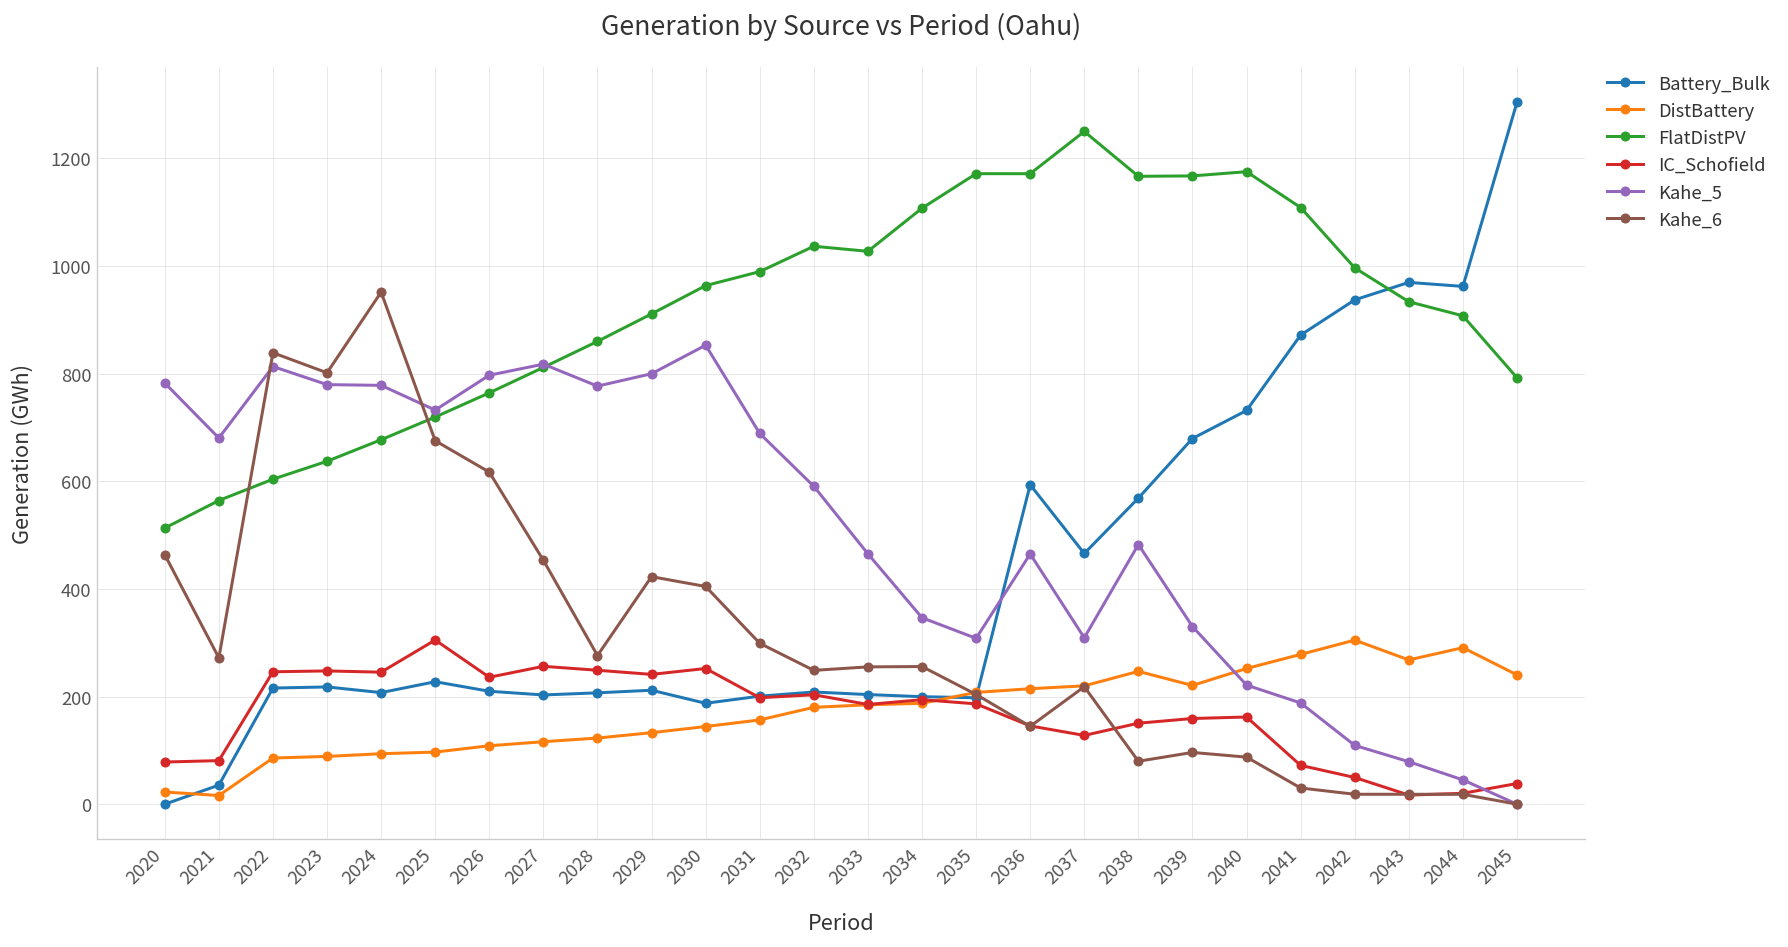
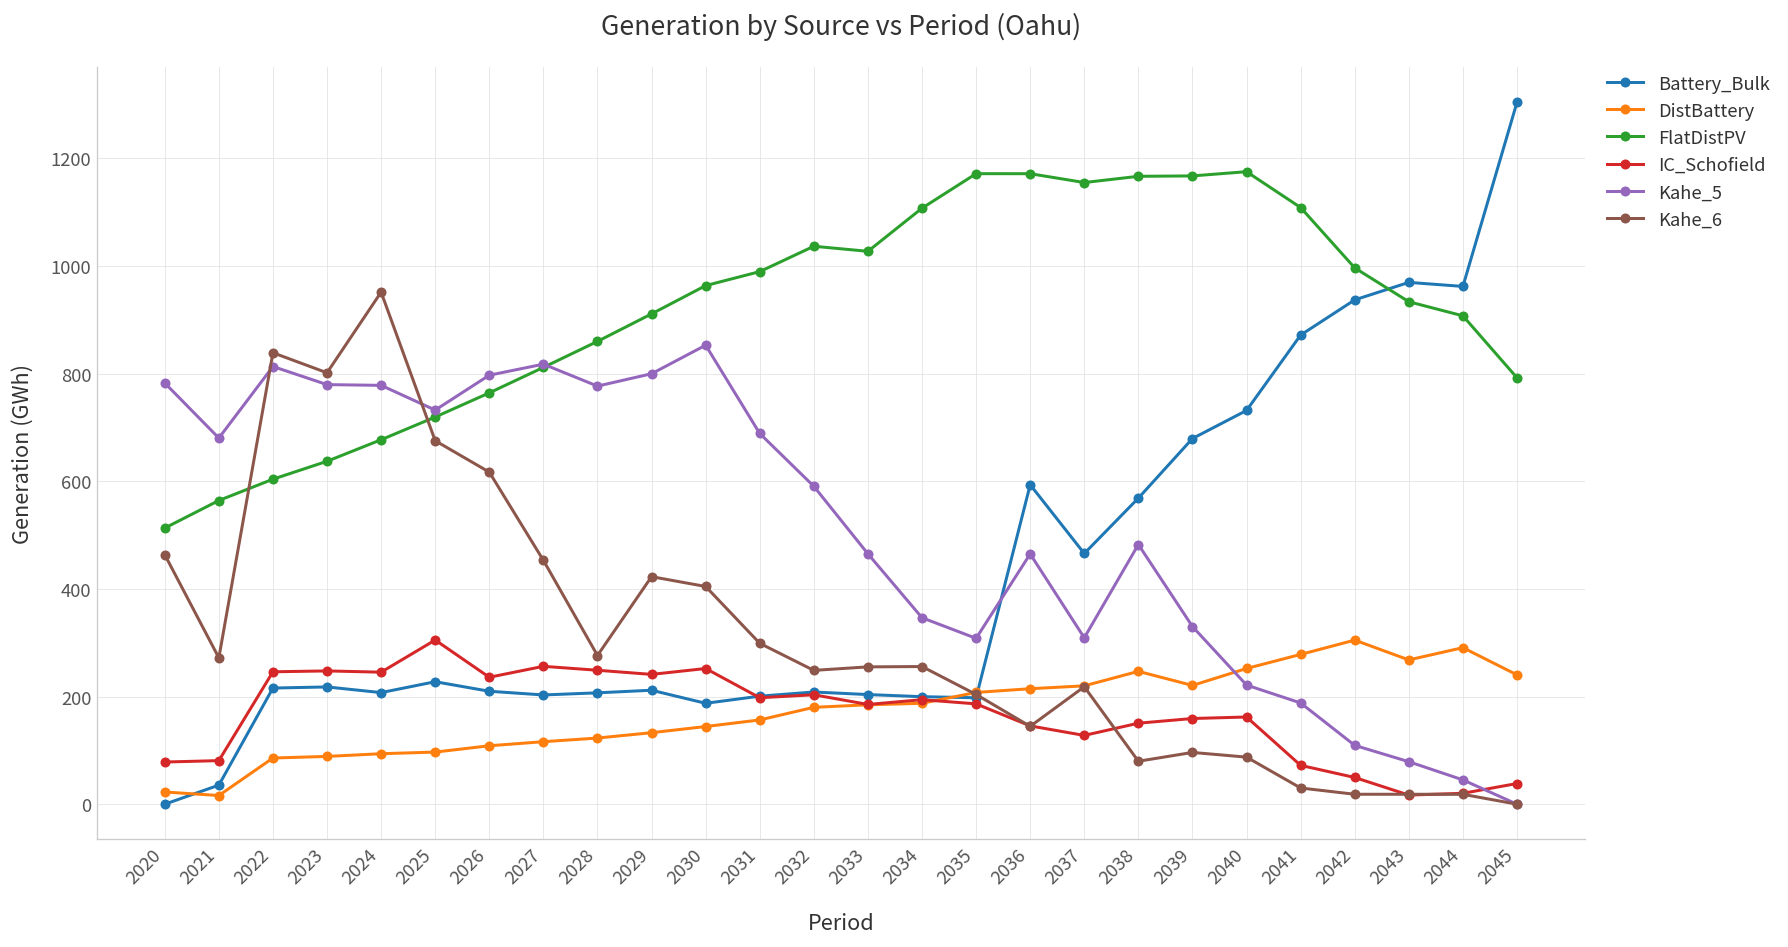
  {
    "Battery_Bulk": {
      "2020": 0,
      "2021": 40,
      "2022": 220,
      "2023": 220,
      "2024": 210,
      "2025": 230,
      "2026": 210,
      "2027": 200,
      "2028": 210,
      "2029": 210,
      "2030": 190,
      "2033": 200,
      "2035": 200,
      "2036": 590,
      "2037": 470,
      "2038": 570,
      "2039": 680,
      "2040": 730,
      "2041": 870,
      "2042": 940,
      "2043": 970,
      "2044": 960,
      "2045": 1300
    },
    "DistBattery": {
      "2020": 20,
      "2021": 20,
      "2022": 90,
      "2023": 90,
      "2024": 90,
      "2025": 100,
      "2026": 110,
      "2027": 120,
      "2028": 120,
      "2029": 130,
      "2030": 140,
      "2031": 160,
      "2032": 180,
      "2034": 190,
      "2036": 210,
      "2038": 250,
      "2039": 220,
      "2040": 250,
      "2041": 280,
      "2042": 300,
      "2043": 270,
      "2044": 290,
      "2045": 240
    },
    "FlatDistPV": {
      "2020": 510,
      "2021": 560,
      "2022": 600,
      "2023": 640,
      "2024": 680,
      "2025": 720,
      "2026": 760,
      "2027": 810,
      "2028": 860,
      "2029": 910,
      "2030": 960,
      "2031": 990,
      "2032": 1040,
      "2033": 1030,
      "2034": 1110,
      "2035": 1170,
      "2036": 1170,
-     "2037": 1250,
+     "2037": 1150,
      "2038": 1170,
      "2039": 1170,
      "2040": 1170,
      "2041": 1110,
      "2042": 1000,
      "2043": 930,
      "2044": 910,
      "2045": 790
    },
    "IC_Schofield": {
      "2020": 80,
      "2021": 80,
      "2022": 250,
      "2023": 250,
      "2024": 250,
      "2025": 300,
      "2026": 240,
      "2027": 260,
      "2028": 250,
      "2029": 240,
      "2030": 250,
      "2035": 190,
      "2037": 130,
      "2038": 150,
      "2039": 160,
      "2040": 160,
      "2041": 70,
      "2042": 50,
      "2045": 40
    },
    "Kahe_5": {
      "2020": 780,
      "2021": 680,
      "2022": 810,
      "2023": 780,
      "2024": 780,
      "2025": 730,
      "2026": 800,
      "2027": 820,
      "2028": 780,
      "2029": 800,
      "2030": 850,
      "2031": 690,
      "2032": 590,
      "2033": 470,
      "2034": 350,
      "2035": 310,
      "2036": 460,
      "2037": 310,
      "2038": 480,
      "2039": 330,
      "2040": 220,
      "2041": 190,
      "2042": 110,
      "2043": 80,
      "2044": 50
    },
    "Kahe_6": {
      "2020": 460,
      "2021": 270,
      "2022": 840,
      "2023": 800,
      "2024": 950,
      "2025": 680,
      "2026": 620,
      "2027": 450,
      "2028": 280,
      "2029": 420,
      "2030": 400,
      "2031": 300,
      "2032": 250,
      "2033": 260,
      "2034": 260,
      "2038": 80,
      "2039": 100,
      "2040": 90,
      "2041": 30,
      "2042": 20
    }
  }
